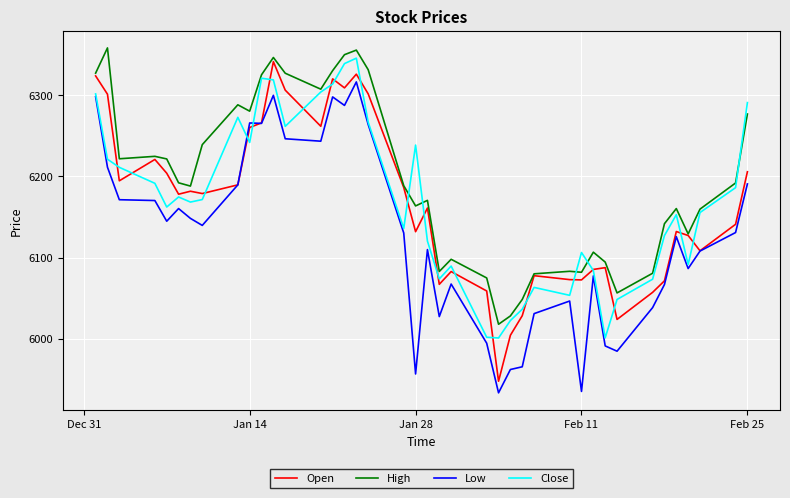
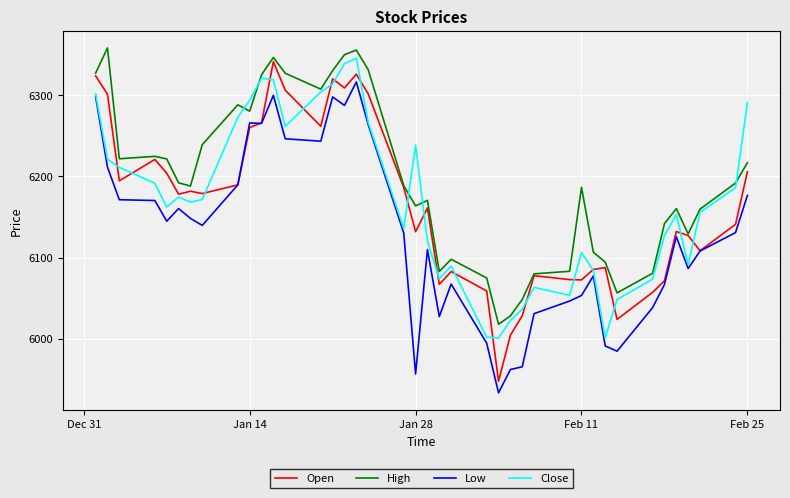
  {
    "Open": {
      "Jan 14": 6260,
      "Jan 28": 6130,
      "Feb 11": 6070,
      "Feb 25": 6210
    },
    "High": {
      "Jan 14": 6280,
      "Jan 28": 6160,
-     "Feb 11": 6080,
-     "Feb 25": 6280
+     "Feb 11": 6190,
+     "Feb 25": 6220
    },
    "Low": {
      "Jan 14": 6270,
      "Jan 28": 5960,
-     "Feb 11": 5940,
-     "Feb 25": 6190
+     "Feb 11": 6050,
+     "Feb 25": 6180
    },
    "Close": {
-     "Jan 14": 6240,
+     "Jan 14": 6290,
      "Jan 28": 6240,
      "Feb 11": 6110,
      "Feb 25": 6290
    }
  }
